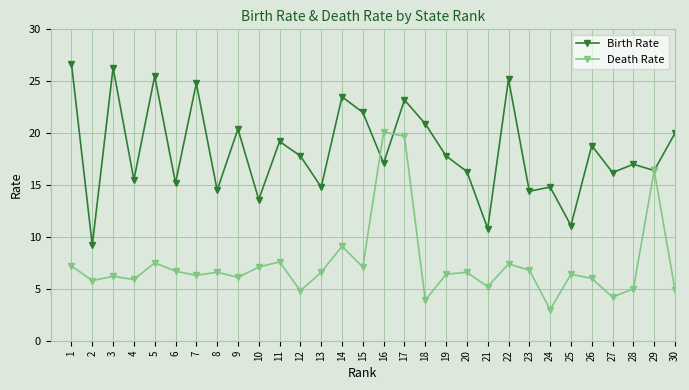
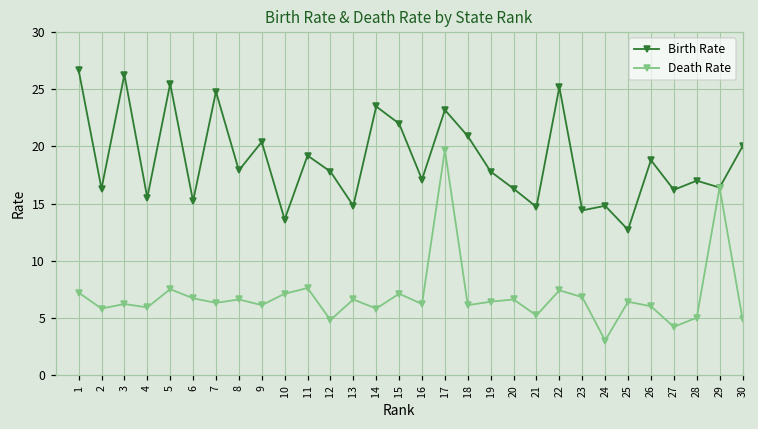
  {
    "Birth Rate": {
      "1": 26.7,
-     "2": 9.2,
+     "2": 16.3,
      "3": 26.3,
      "4": 15.5,
      "5": 25.5,
      "6": 15.2,
      "7": 24.8,
-     "8": 14.5,
+     "8": 17.9,
      "9": 20.4,
      "10": 13.6,
      "11": 19.2,
      "12": 17.8,
      "13": 14.8,
      "14": 23.5,
      "15": 22.0,
      "16": 17.1,
      "17": 23.2,
      "18": 20.9,
      "19": 17.8,
      "20": 16.3,
-     "21": 10.8,
+     "21": 14.7,
      "22": 25.2,
      "23": 14.4,
      "24": 14.8,
-     "25": 11.1,
+     "25": 12.7,
      "26": 18.8,
      "27": 16.2,
      "28": 17.0,
      "30": 20.0
    },
    "Death Rate": {
      "1": 7.2,
      "2": 5.8,
      "3": 6.2,
      "4": 5.9,
      "5": 7.5,
      "6": 6.7,
      "7": 6.3,
      "8": 6.6,
      "9": 6.1,
      "10": 7.1,
      "11": 7.6,
      "12": 4.8,
      "13": 6.6,
-     "14": 9.1,
+     "14": 5.8,
      "15": 7.1,
-     "16": 20.1,
+     "16": 6.2,
      "17": 19.7,
-     "18": 3.9,
+     "18": 6.1,
      "19": 6.4,
      "20": 6.6,
      "21": 5.2,
      "22": 7.4,
      "23": 6.8,
      "24": 3.0,
      "25": 6.4,
      "26": 6.0,
      "27": 4.2,
      "28": 5.0,
      "30": 4.9
    }
  }
